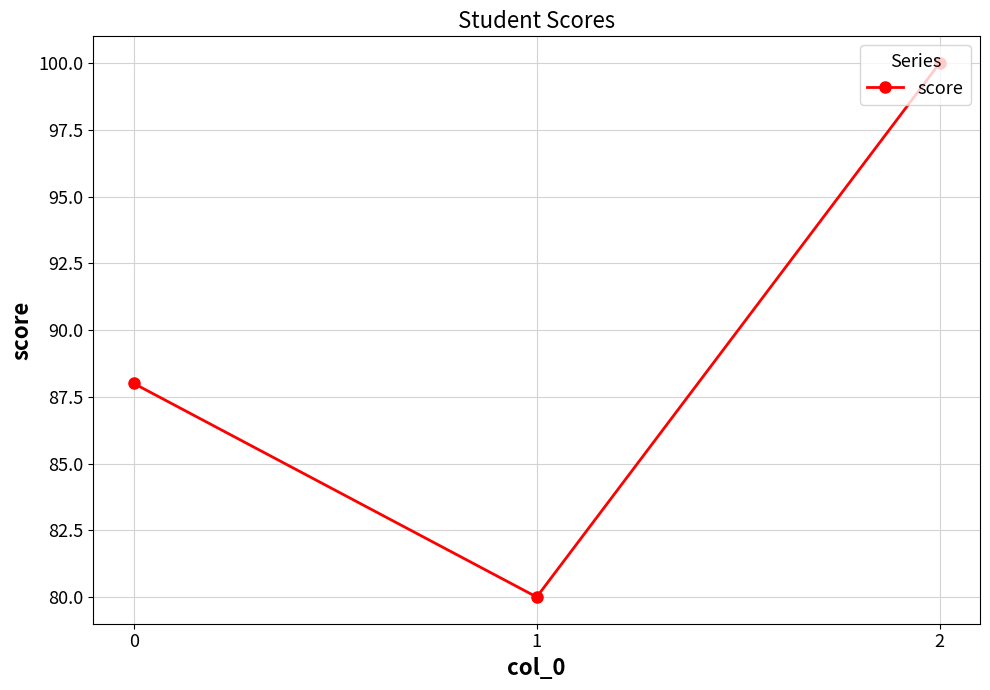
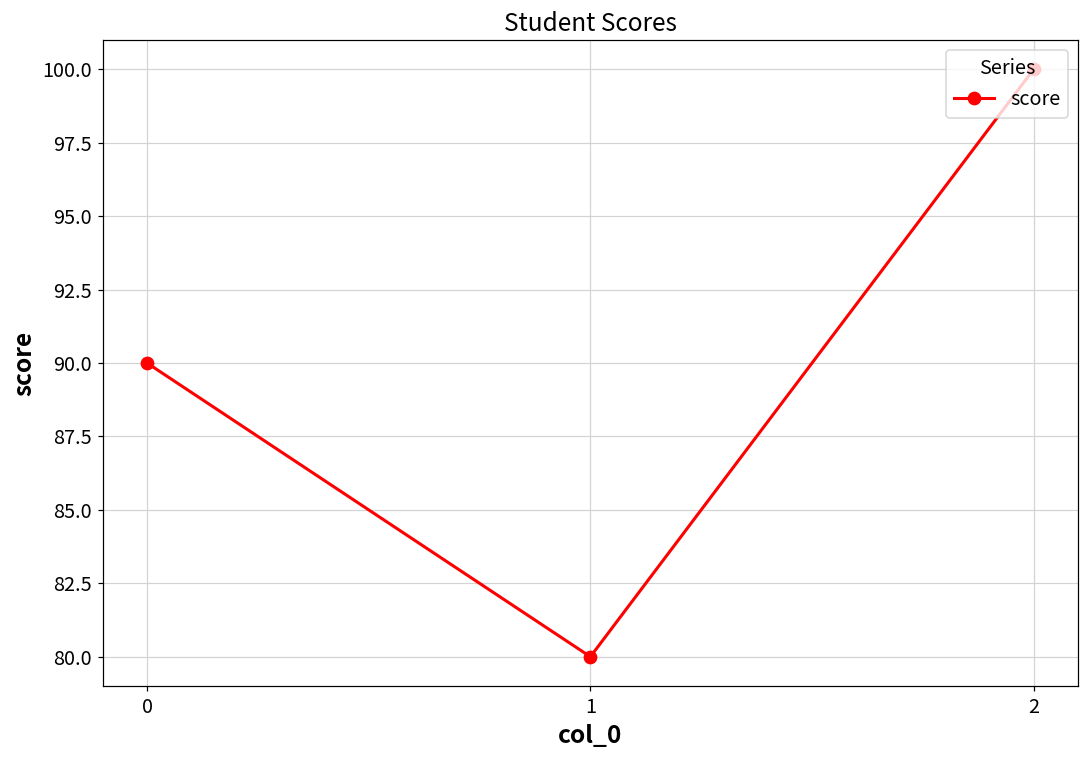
  {
-   "0": 88,
+   "0": 90,
    "1": 80
  }
